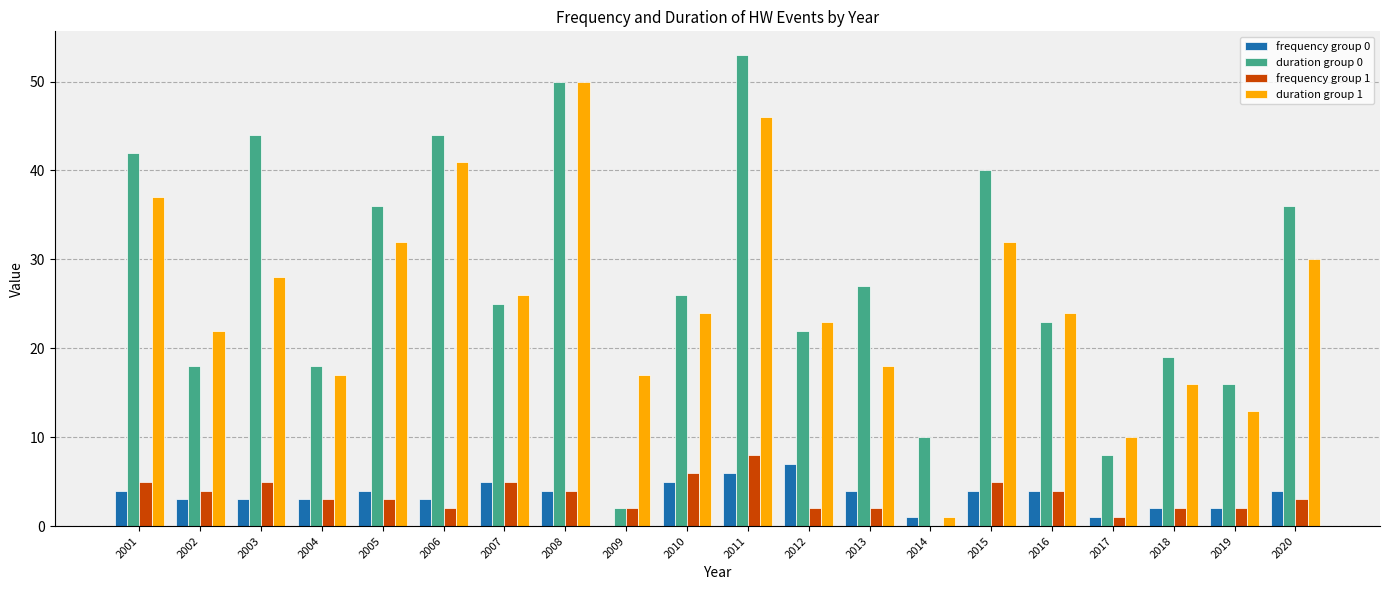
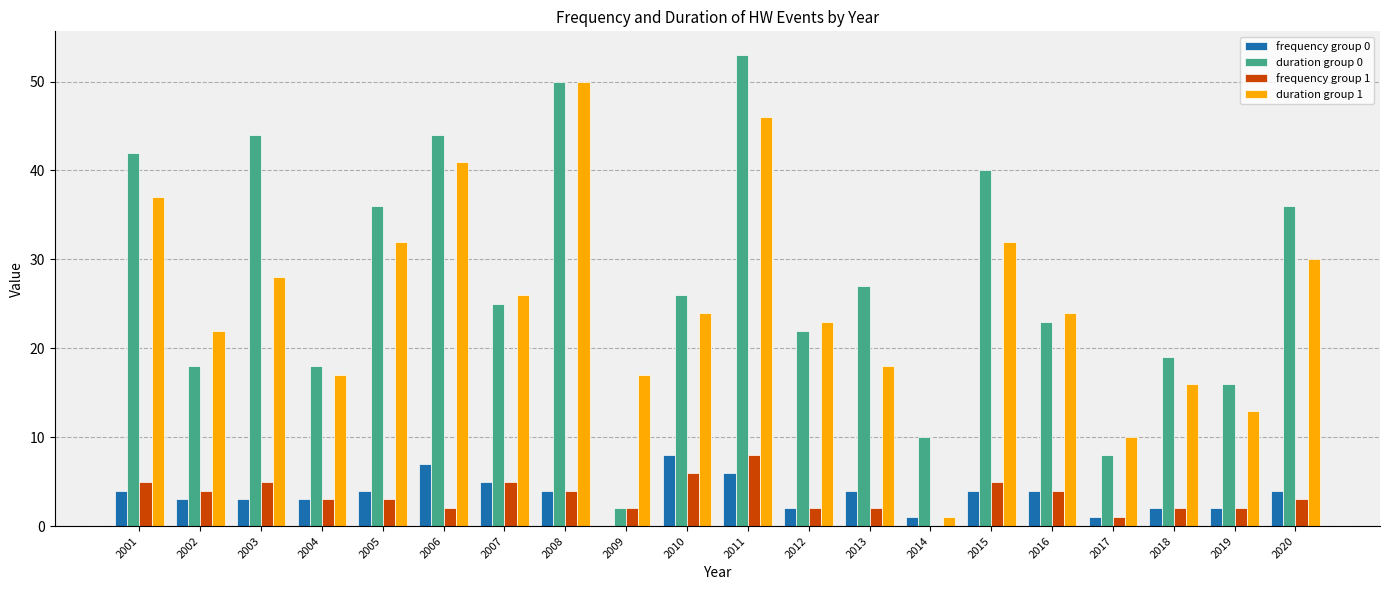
  {
    "frequency group 0": {
      "2001": 4,
      "2002": 3,
      "2003": 3,
      "2004": 3,
      "2005": 4,
-     "2006": 3,
+     "2006": 7,
      "2007": 5,
      "2008": 4,
      "2009": 0,
-     "2010": 5,
+     "2010": 8,
      "2011": 6,
-     "2012": 7,
+     "2012": 2,
      "2013": 4,
      "2014": 1,
      "2015": 4,
      "2016": 4,
      "2017": 1,
      "2018": 2,
      "2019": 2,
      "2020": 4
    },
    "duration group 0": {
      "2001": 42,
      "2002": 18,
      "2003": 44,
      "2004": 18,
      "2005": 36,
      "2006": 44,
      "2007": 25,
      "2008": 50,
      "2009": 2,
      "2010": 26,
      "2011": 53,
      "2012": 22,
      "2013": 27,
      "2014": 10,
      "2015": 40,
      "2016": 23,
      "2017": 8,
      "2018": 19,
      "2019": 16,
      "2020": 36
    },
    "frequency group 1": {
      "2001": 5,
      "2002": 4,
      "2003": 5,
      "2004": 3,
      "2005": 3,
      "2006": 2,
      "2007": 5,
      "2008": 4,
      "2009": 2,
      "2010": 6,
      "2011": 8,
      "2012": 2,
      "2013": 2,
      "2014": 0,
      "2015": 5,
      "2016": 4,
      "2017": 1,
      "2018": 2,
      "2019": 2,
      "2020": 3
    },
    "duration group 1": {
      "2001": 37,
      "2002": 22,
      "2003": 28,
      "2004": 17,
      "2005": 32,
      "2006": 41,
      "2007": 26,
      "2008": 50,
      "2009": 17,
      "2010": 24,
      "2011": 46,
      "2012": 23,
      "2013": 18,
      "2014": 1,
      "2015": 32,
      "2016": 24,
      "2017": 10,
      "2018": 16,
      "2019": 13,
      "2020": 30
    }
  }
